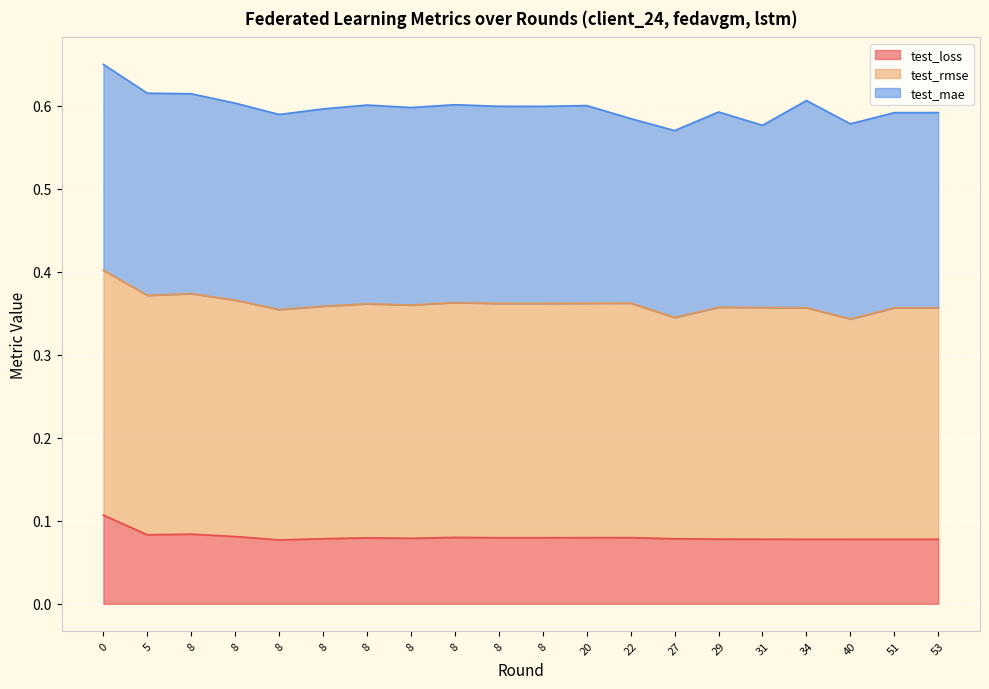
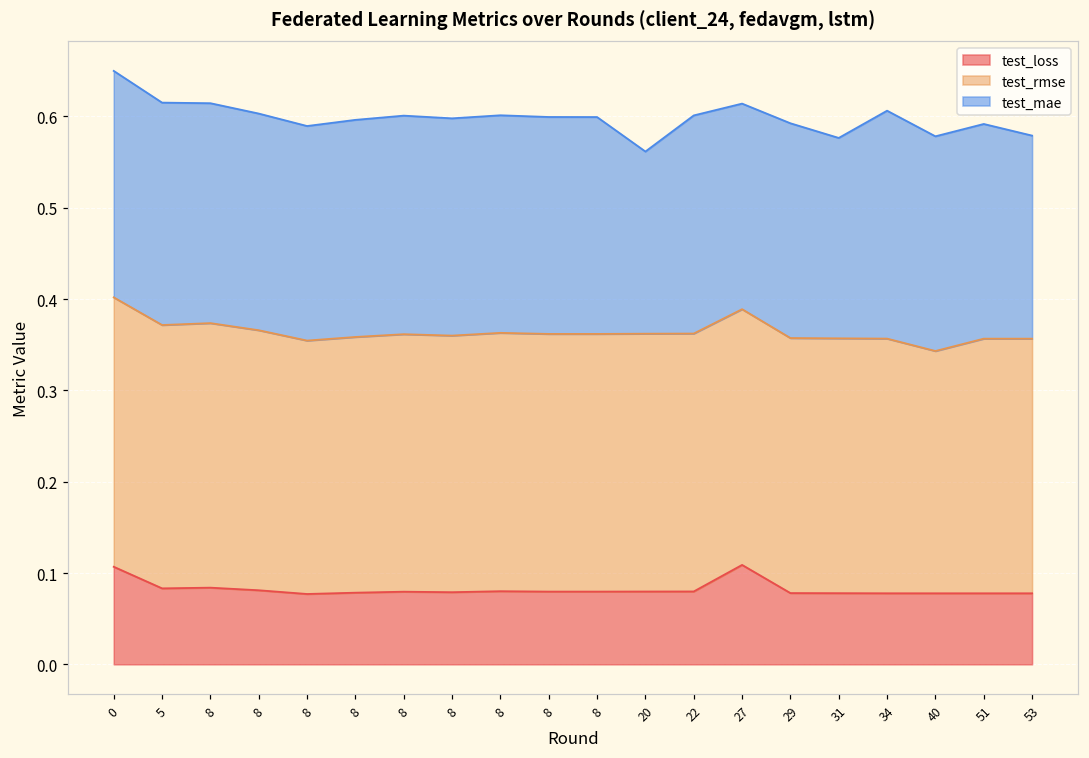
  {
    "test_loss": {
      "0": 0.11,
      "5": 0.08,
      "20": 0.08,
      "22": 0.08,
-     "27": 0.08,
+     "27": 0.11,
      "29": 0.08,
      "31": 0.08,
      "34": 0.08,
      "40": 0.08,
      "51": 0.08,
      "53": 0.08
    },
    "test_rmse": {
      "0": 0.29,
      "5": 0.29,
      "20": 0.28,
      "22": 0.28,
-     "27": 0.27,
+     "27": 0.28,
      "29": 0.28,
      "31": 0.28,
      "34": 0.28,
      "40": 0.27,
      "51": 0.28,
      "53": 0.28
    },
    "test_mae": {
      "0": 0.25,
      "5": 0.24,
-     "20": 0.24,
-     "22": 0.22,
+     "20": 0.20,
+     "22": 0.24,
      "27": 0.23,
      "29": 0.24,
      "31": 0.22,
      "34": 0.25,
      "40": 0.24,
      "51": 0.24,
-     "53": 0.24
+     "53": 0.22
    }
  }
